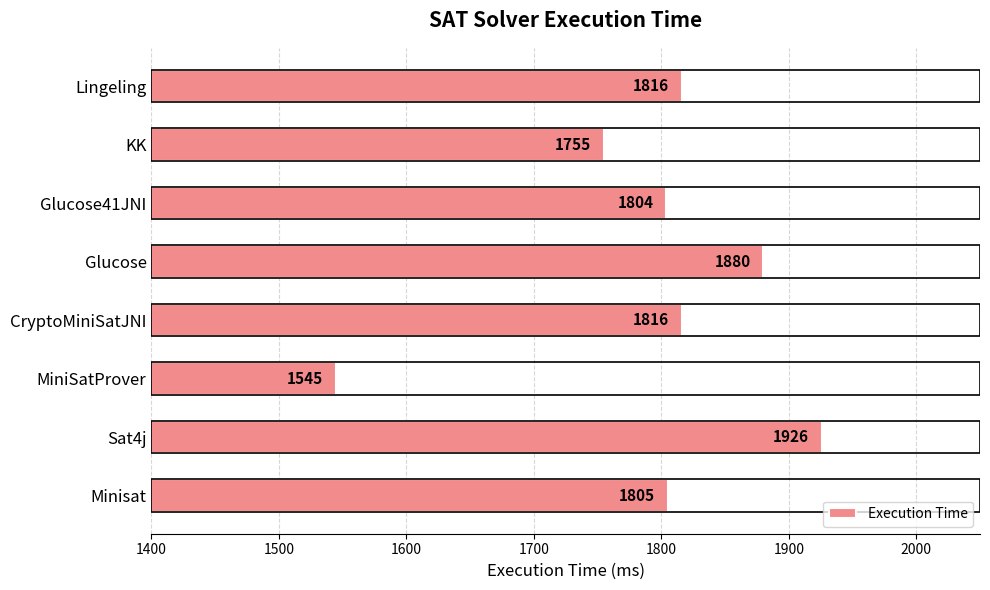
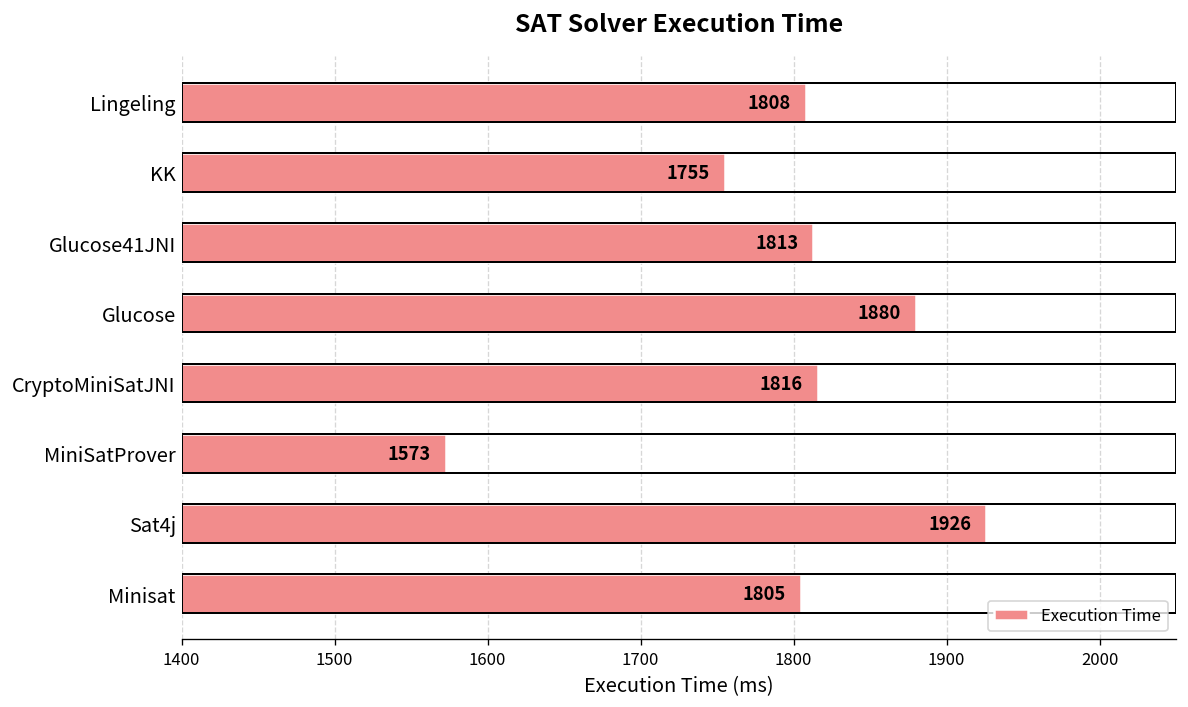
  {
-   "Lingeling": 1816,
+   "Lingeling": 1808,
    "KK": 1755,
-   "Glucose41JNI": 1804,
+   "Glucose41JNI": 1813,
    "Glucose": 1880,
    "CryptoMiniSatJNI": 1816,
-   "MiniSatProver": 1545,
+   "MiniSatProver": 1573,
    "Sat4j": 1926,
    "Minisat": 1805
  }
